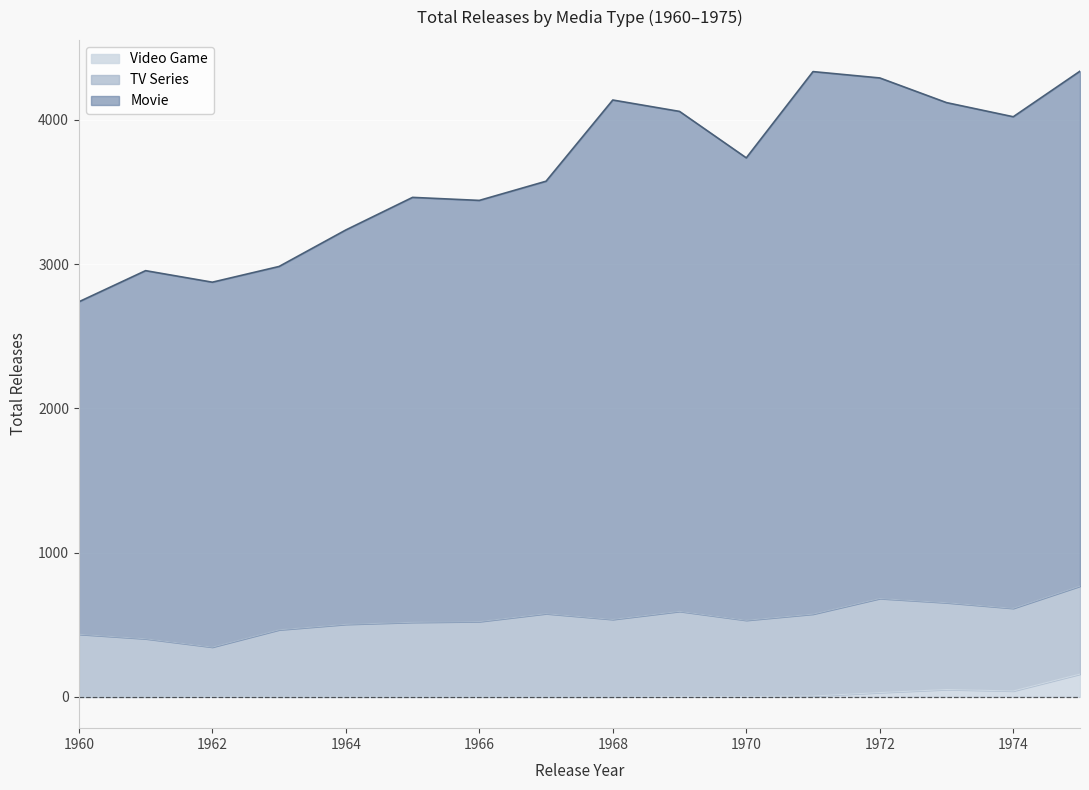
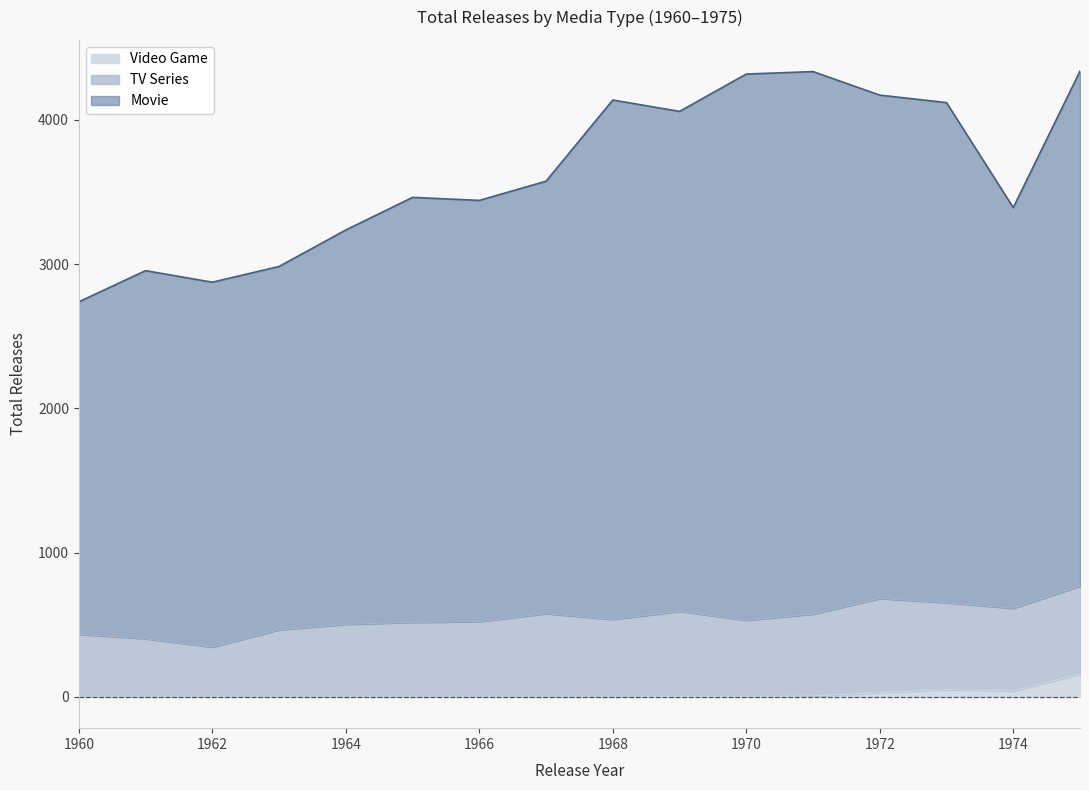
  {
    "Movie": {
      "1960": 2310,
      "1962": 2530,
      "1964": 2730,
      "1966": 2920,
      "1968": 3600,
-     "1970": 3210,
-     "1972": 3610,
-     "1974": 3410
+     "1970": 3790,
+     "1972": 3490,
+     "1974": 2780
    }
  }
